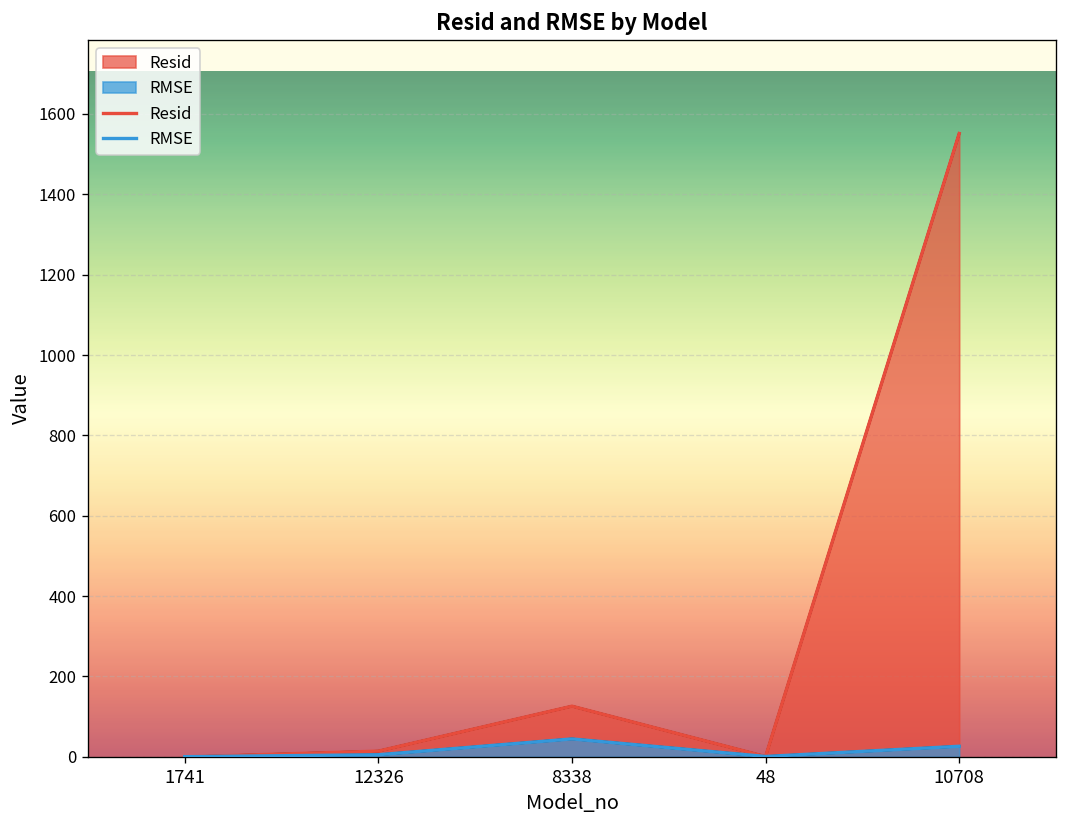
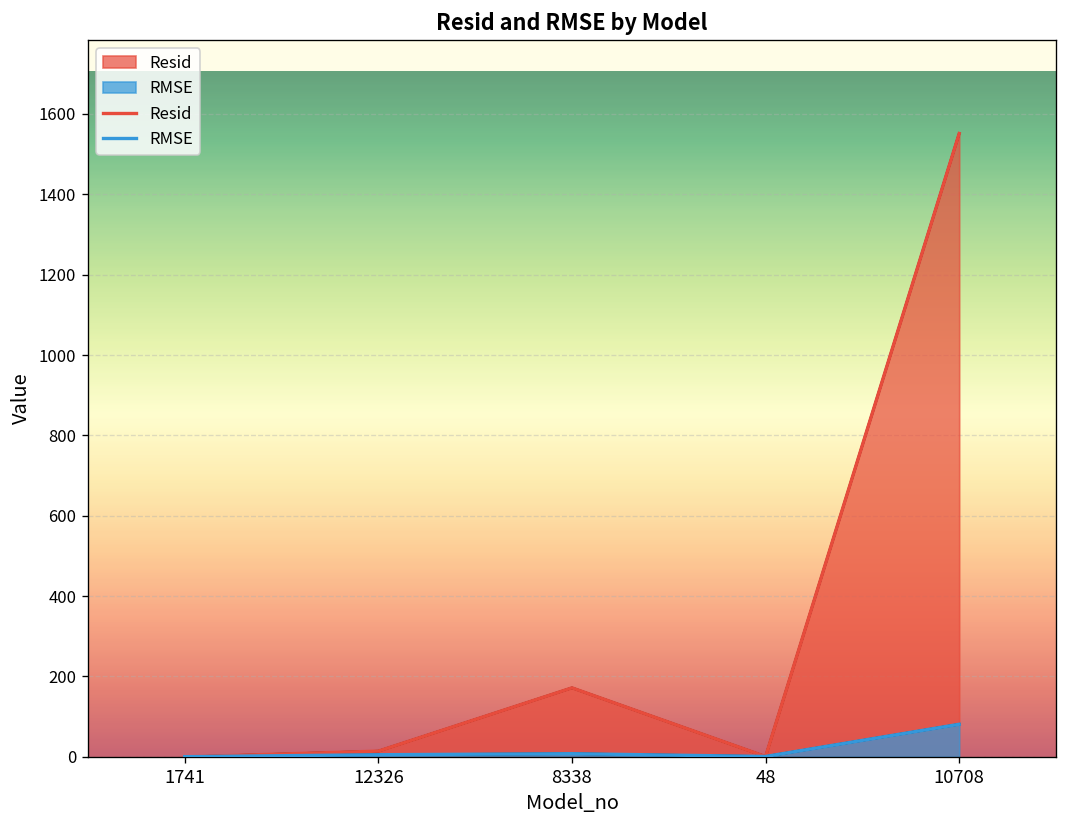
  {
    "Resid": {
      "12326": 10,
-     "8338": 130,
+     "8338": 170,
      "10708": 1550
    },
    "RMSE": {
      "12326": 10,
-     "8338": 40,
-     "10708": 30
+     "8338": 10,
+     "10708": 80
    }
  }
